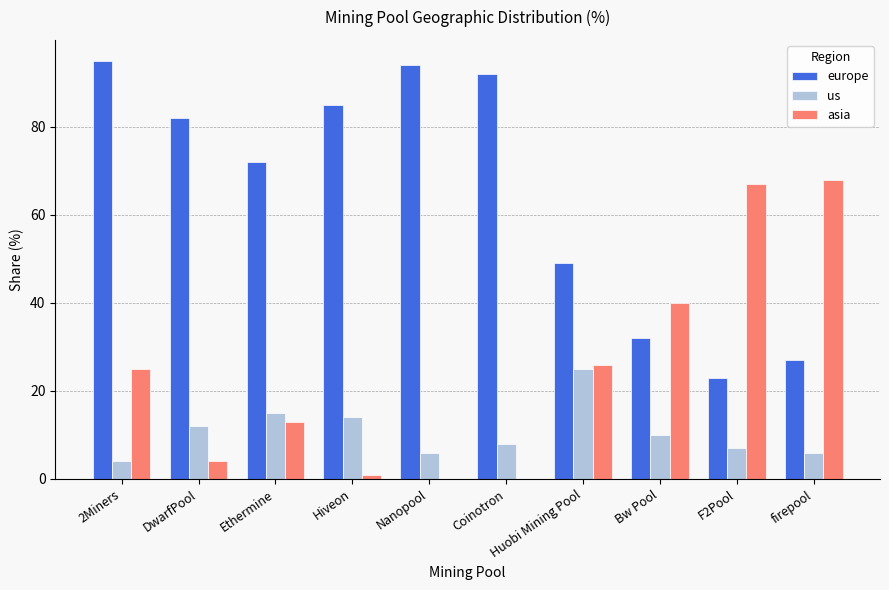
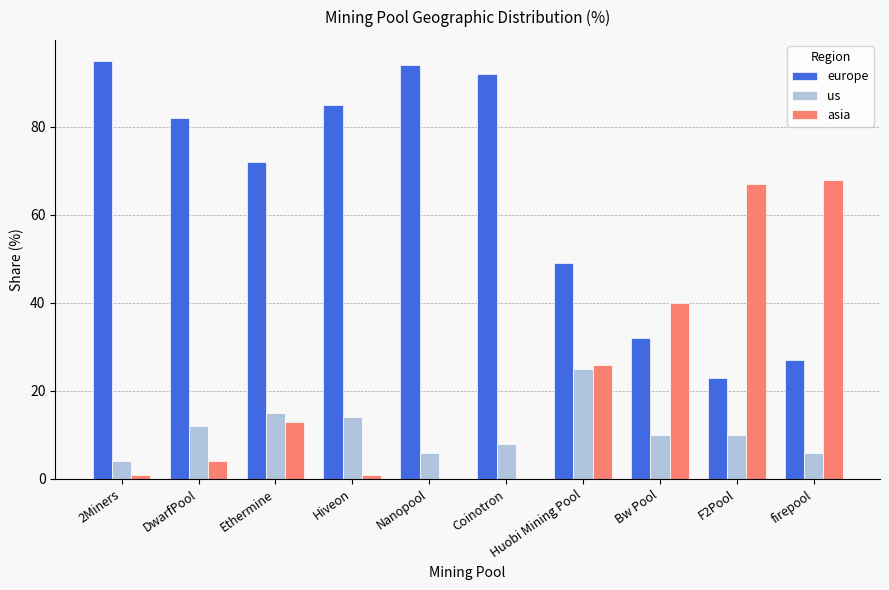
  {
    "europe": {
      "2Miners": 95,
      "DwarfPool": 82,
      "Ethermine": 72,
      "Hiveon": 85,
      "Nanopool": 94,
      "Coinotron": 92,
      "Huobi Mining Pool": 49,
      "Bw Pool": 32,
      "F2Pool": 23,
      "firepool": 27
    },
    "us": {
      "2Miners": 4,
      "DwarfPool": 12,
      "Ethermine": 15,
      "Hiveon": 14,
      "Nanopool": 6,
      "Coinotron": 8,
      "Huobi Mining Pool": 25,
      "Bw Pool": 10,
-     "F2Pool": 7,
+     "F2Pool": 10,
      "firepool": 6
    },
    "asia": {
-     "2Miners": 25,
+     "2Miners": 1,
      "DwarfPool": 4,
      "Ethermine": 13,
      "Hiveon": 1,
      "Nanopool": 0,
      "Coinotron": 0,
      "Huobi Mining Pool": 26,
      "Bw Pool": 40,
      "F2Pool": 67,
      "firepool": 68
    }
  }
